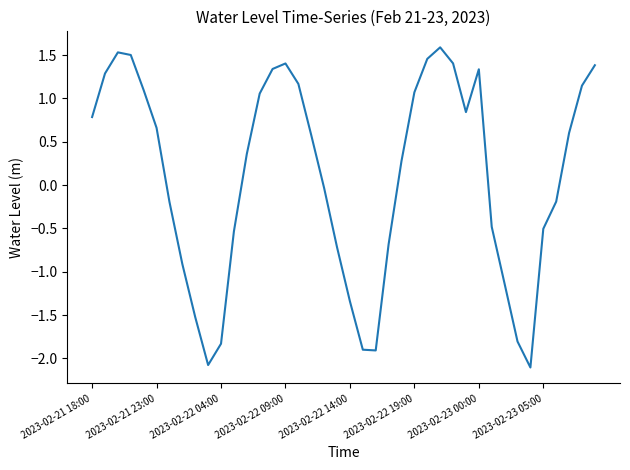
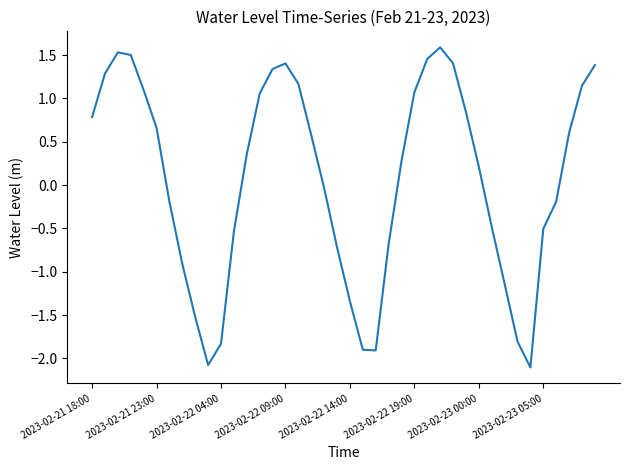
  {
    "2023-02-21 18:00": 0.8,
    "2023-02-21 23:00": 0.7,
    "2023-02-22 04:00": -1.8,
    "2023-02-22 09:00": 1.4,
    "2023-02-22 14:00": -1.3,
    "2023-02-22 19:00": 1.1,
-   "2023-02-23 00:00": 1.3,
+   "2023-02-23 00:00": 0.2,
    "2023-02-23 05:00": -0.5
  }
